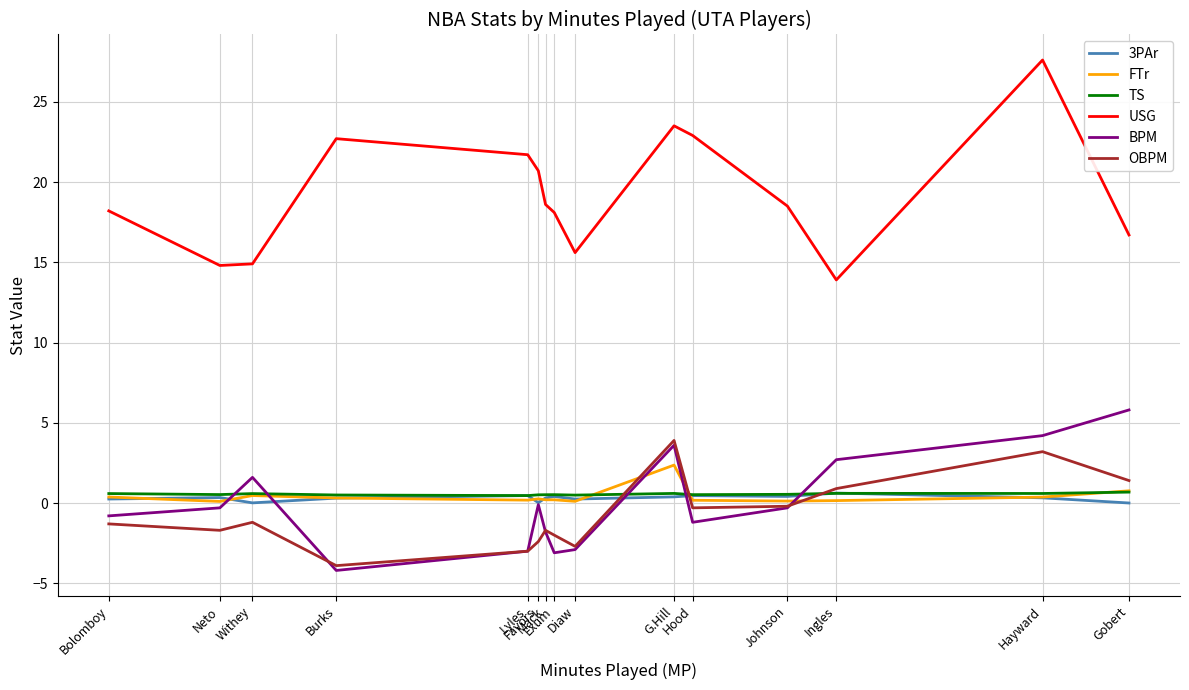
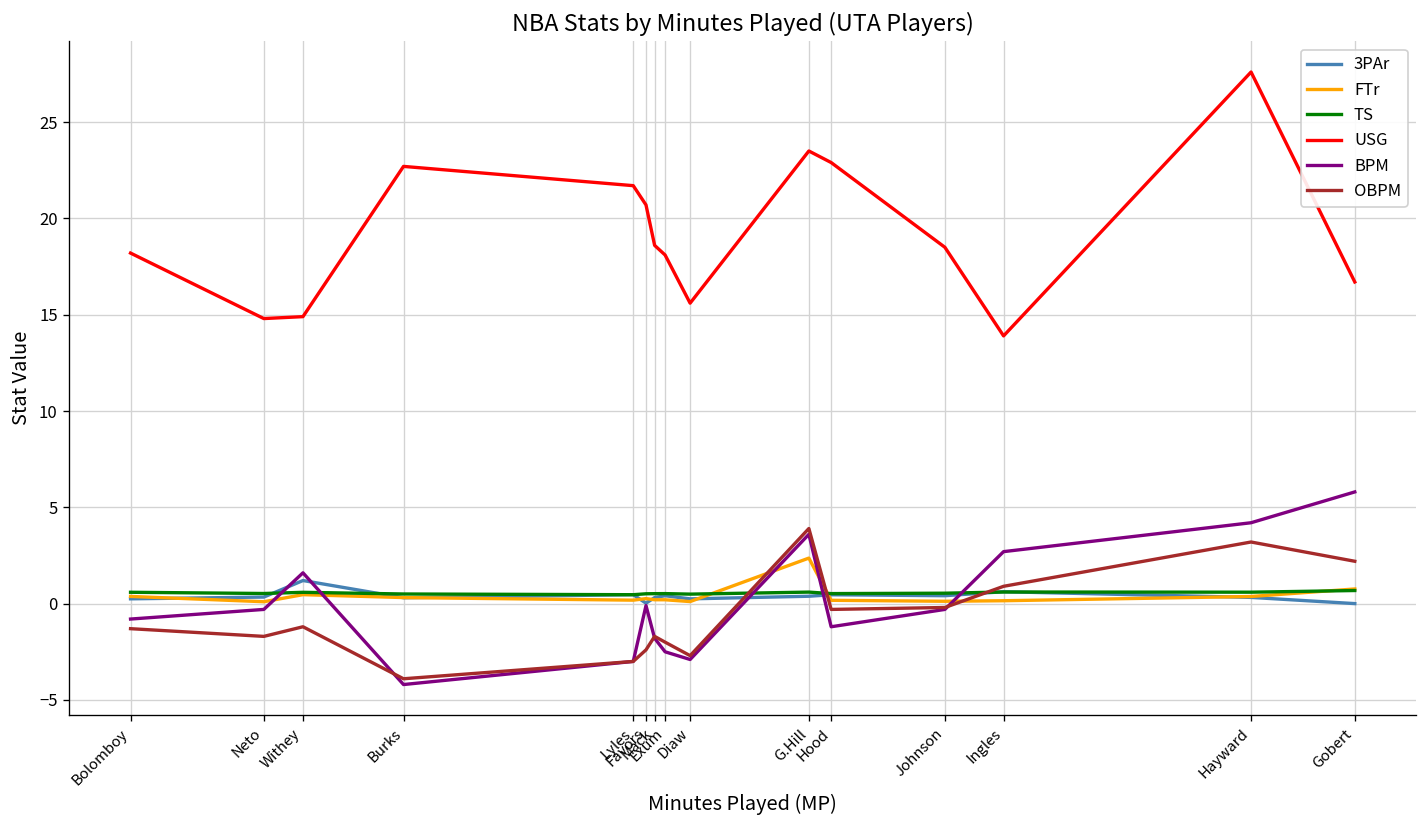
  {
    "3PAr": {
      "Neto": 0.3,
-     "Withey": 0.0,
+     "Withey": 1.2,
      "G.Hill": 0.4,
      "Gobert": 0.0
    },
    "FTr": {
      "Neto": 0.1,
      "Lyles": 0.2,
      "Favors": 0.3,
      "Exum": 0.2,
      "G.Hill": 2.4,
      "Hood": 0.2,
      "Johnson": 0.1,
      "Ingles": 0.2
    },
    "TS": {
      "Bolomboy": 0.6,
      "Neto": 0.5,
      "Burks": 0.5,
      "Favors": 0.5,
      "Mack": 0.5,
      "Diaw": 0.5,
      "G.Hill": 0.6,
      "Hayward": 0.6
    },
    "USG": {
      "Bolomboy": 18.2,
      "Neto": 14.8,
      "Withey": 14.9,
      "Burks": 22.7,
      "Lyles": 21.7,
      "Favors": 20.7,
      "Mack": 18.6,
      "Exum": 18.1,
      "Diaw": 15.6,
      "G.Hill": 23.5,
      "Hood": 22.9,
      "Johnson": 18.5,
      "Ingles": 13.9,
      "Hayward": 27.6,
      "Gobert": 16.7
    },
    "BPM": {
      "Bolomboy": -0.8,
      "Neto": -0.3,
      "Withey": 1.6,
      "Burks": -4.2,
-     "Exum": -3.1,
+     "Exum": -2.5,
      "Diaw": -2.9,
      "G.Hill": 3.6,
      "Hood": -1.2,
      "Ingles": 2.7,
      "Hayward": 4.2,
      "Gobert": 5.8
    },
    "OBPM": {
      "Bolomboy": -1.3,
      "Neto": -1.7,
      "Withey": -1.2,
      "Burks": -3.9,
      "Favors": -2.4,
      "Exum": -2.0,
      "Diaw": -2.7,
      "G.Hill": 3.9,
      "Hood": -0.3,
      "Ingles": 0.9,
      "Hayward": 3.2,
-     "Gobert": 1.4
+     "Gobert": 2.2
    }
  }
